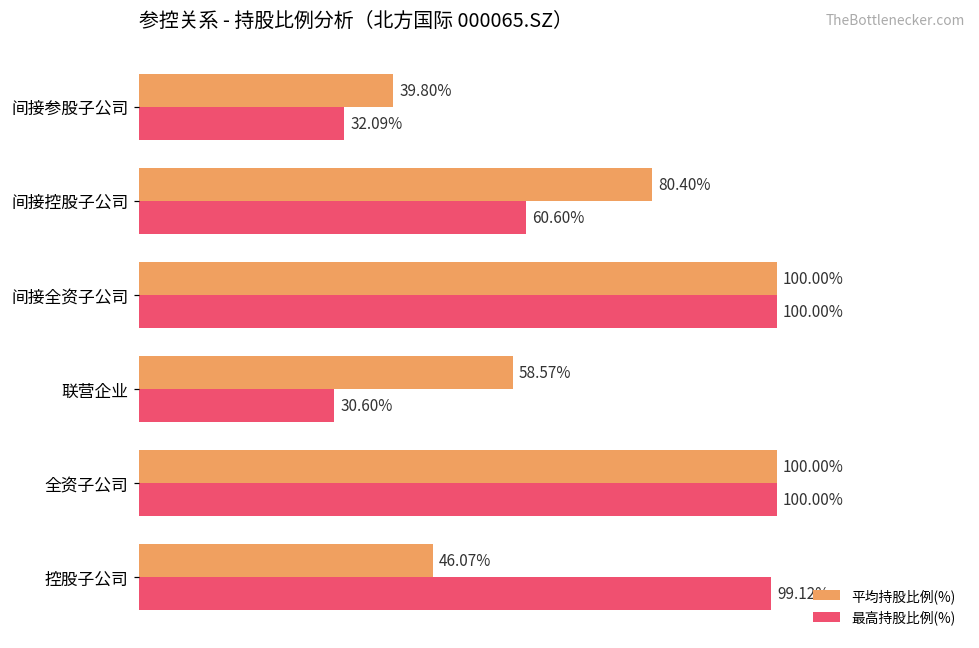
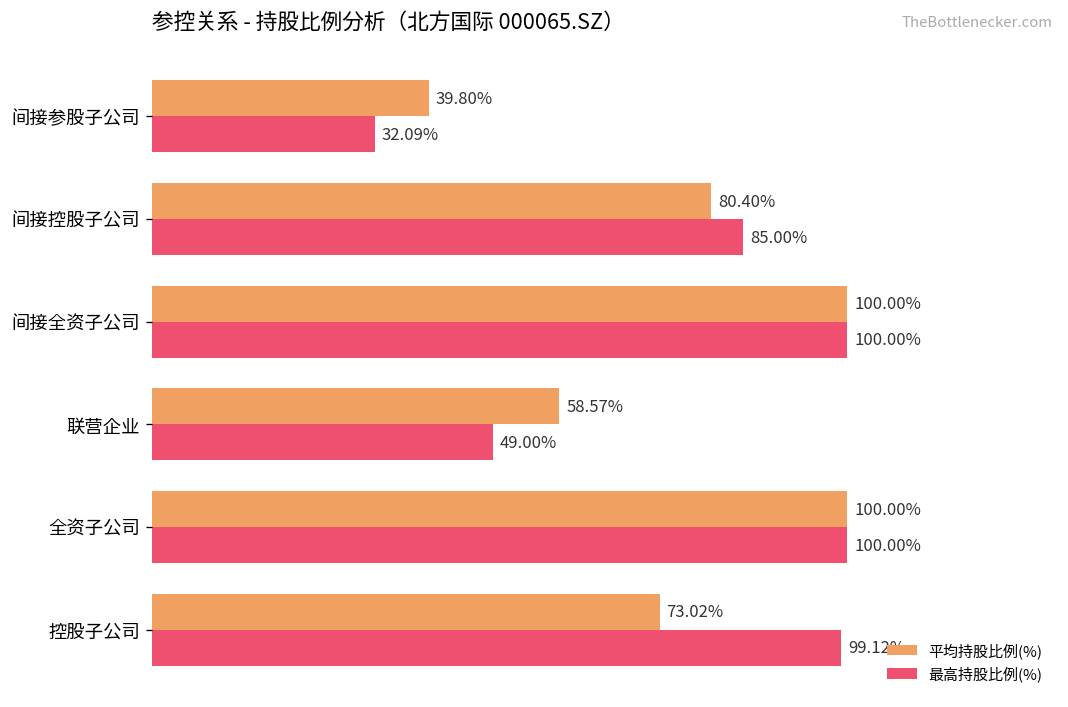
  {
    "平均持股比例(%)": {
      "间接参股子公司": "39.80%",
      "间接控股子公司": "80.40%",
      "间接全资子公司": "100.00%",
      "联营企业": "58.57%",
      "全资子公司": "100.00%",
-     "控股子公司": "46.07%"
+     "控股子公司": "73.02%"
    },
    "最高持股比例(%)": {
      "间接参股子公司": "32.09%",
-     "间接控股子公司": "60.60%",
+     "间接控股子公司": "85.00%",
      "间接全资子公司": "100.00%",
-     "联营企业": "30.60%",
+     "联营企业": "49.00%",
      "全资子公司": "100.00%",
      "控股子公司": "99.12%"
    }
  }
